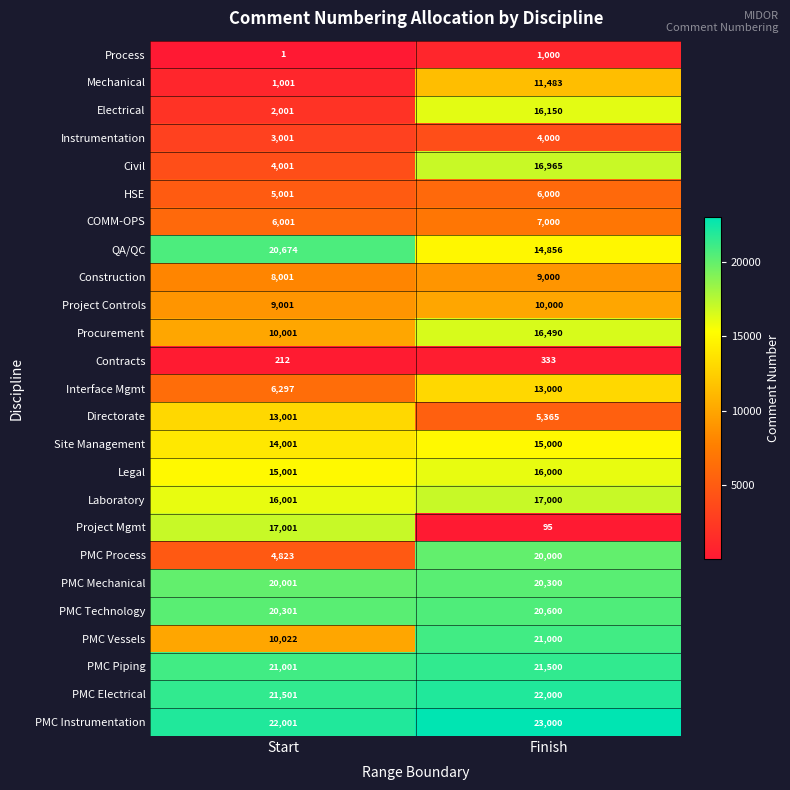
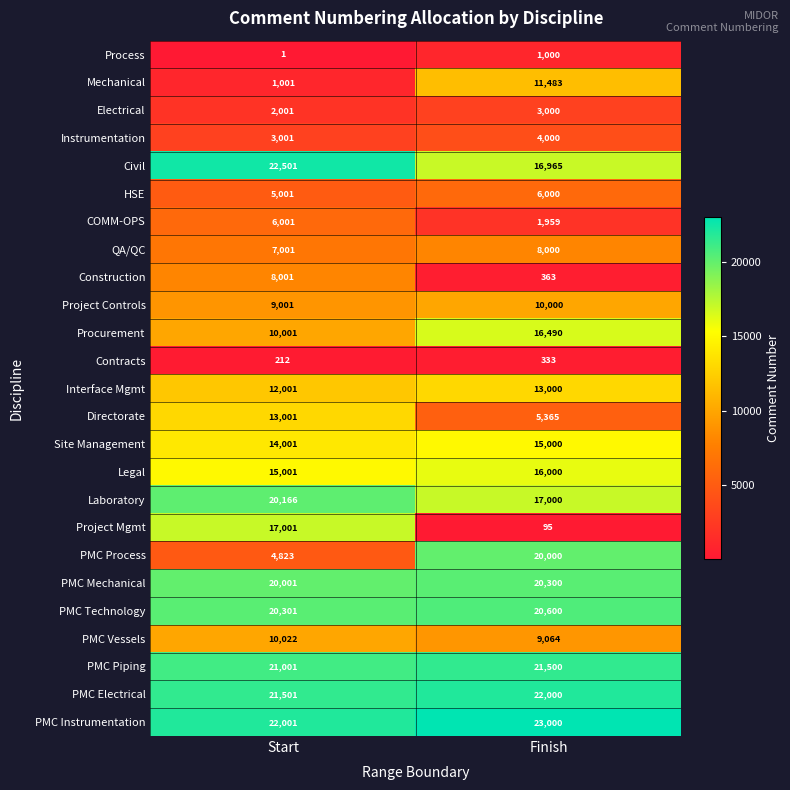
  {
    "Process": {
      "Start": "1",
      "Finish": "1,000"
    },
    "Mechanical": {
      "Start": "1,001",
      "Finish": "11,483"
    },
    "Electrical": {
      "Start": "2,001",
-     "Finish": "16,150"
+     "Finish": "3,000"
    },
    "Instrumentation": {
      "Start": "3,001",
      "Finish": "4,000"
    },
    "Civil": {
-     "Start": "4,001",
+     "Start": "22,501",
      "Finish": "16,965"
    },
    "HSE": {
      "Start": "5,001",
      "Finish": "6,000"
    },
    "COMM-OPS": {
      "Start": "6,001",
-     "Finish": "7,000"
+     "Finish": "1,959"
    },
    "QA/QC": {
-     "Start": "20,674",
-     "Finish": "14,856"
+     "Start": "7,001",
+     "Finish": "8,000"
    },
    "Construction": {
      "Start": "8,001",
-     "Finish": "9,000"
+     "Finish": "363"
    },
    "Project Controls": {
      "Start": "9,001",
      "Finish": "10,000"
    },
    "Procurement": {
      "Start": "10,001",
      "Finish": "16,490"
    },
    "Contracts": {
      "Start": "212",
      "Finish": "333"
    },
    "Interface Mgmt": {
-     "Start": "6,297",
+     "Start": "12,001",
      "Finish": "13,000"
    },
    "Directorate": {
      "Start": "13,001",
      "Finish": "5,365"
    },
    "Site Management": {
      "Start": "14,001",
      "Finish": "15,000"
    },
    "Legal": {
      "Start": "15,001",
      "Finish": "16,000"
    },
    "Laboratory": {
-     "Start": "16,001",
+     "Start": "20,166",
      "Finish": "17,000"
    },
    "Project Mgmt": {
      "Start": "17,001",
      "Finish": "95"
    },
    "PMC Process": {
      "Start": "4,823",
      "Finish": "20,000"
    },
    "PMC Mechanical": {
      "Start": "20,001",
      "Finish": "20,300"
    },
    "PMC Technology": {
      "Start": "20,301",
      "Finish": "20,600"
    },
    "PMC Vessels": {
      "Start": "10,022",
-     "Finish": "21,000"
+     "Finish": "9,064"
    },
    "PMC Piping": {
      "Start": "21,001",
      "Finish": "21,500"
    },
    "PMC Electrical": {
      "Start": "21,501",
      "Finish": "22,000"
    },
    "PMC Instrumentation": {
      "Start": "22,001",
      "Finish": "23,000"
    }
  }
